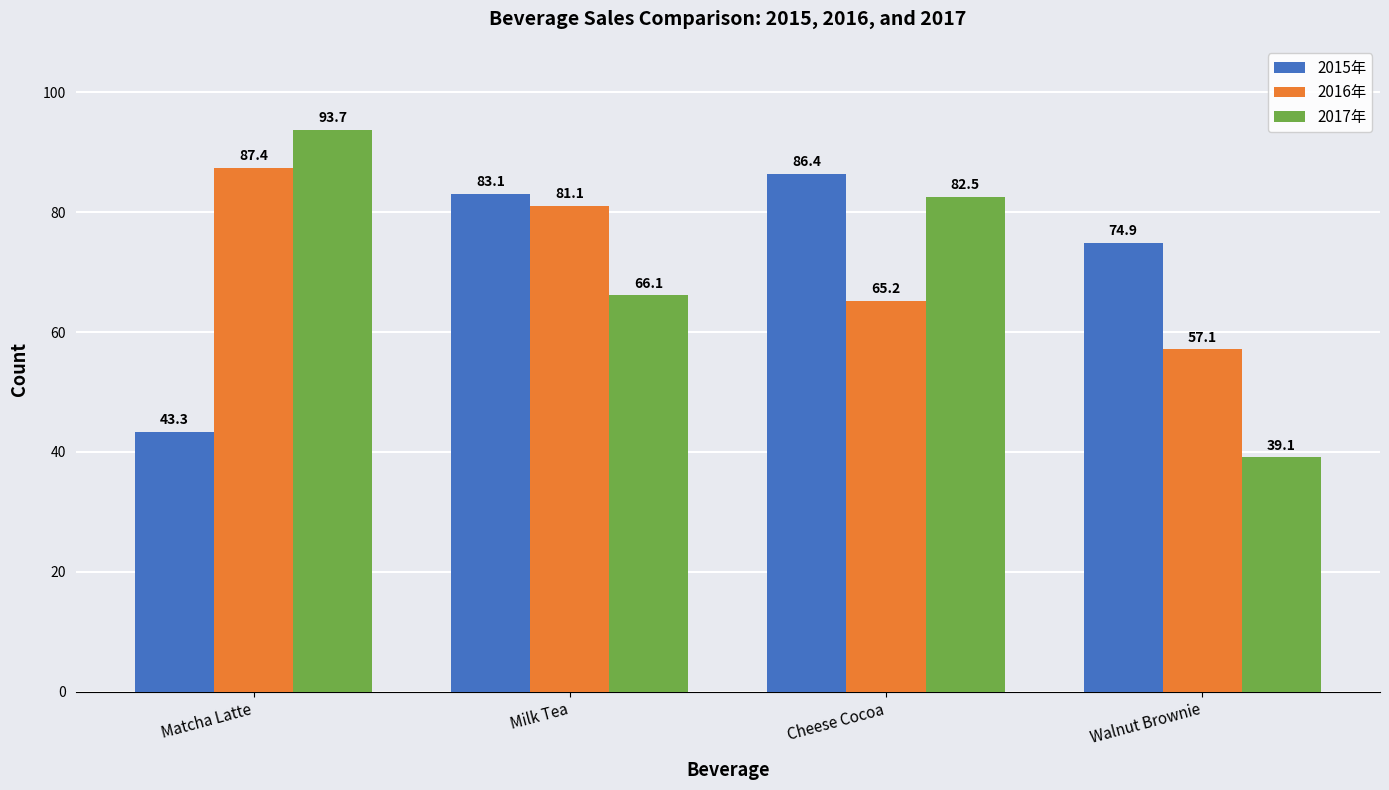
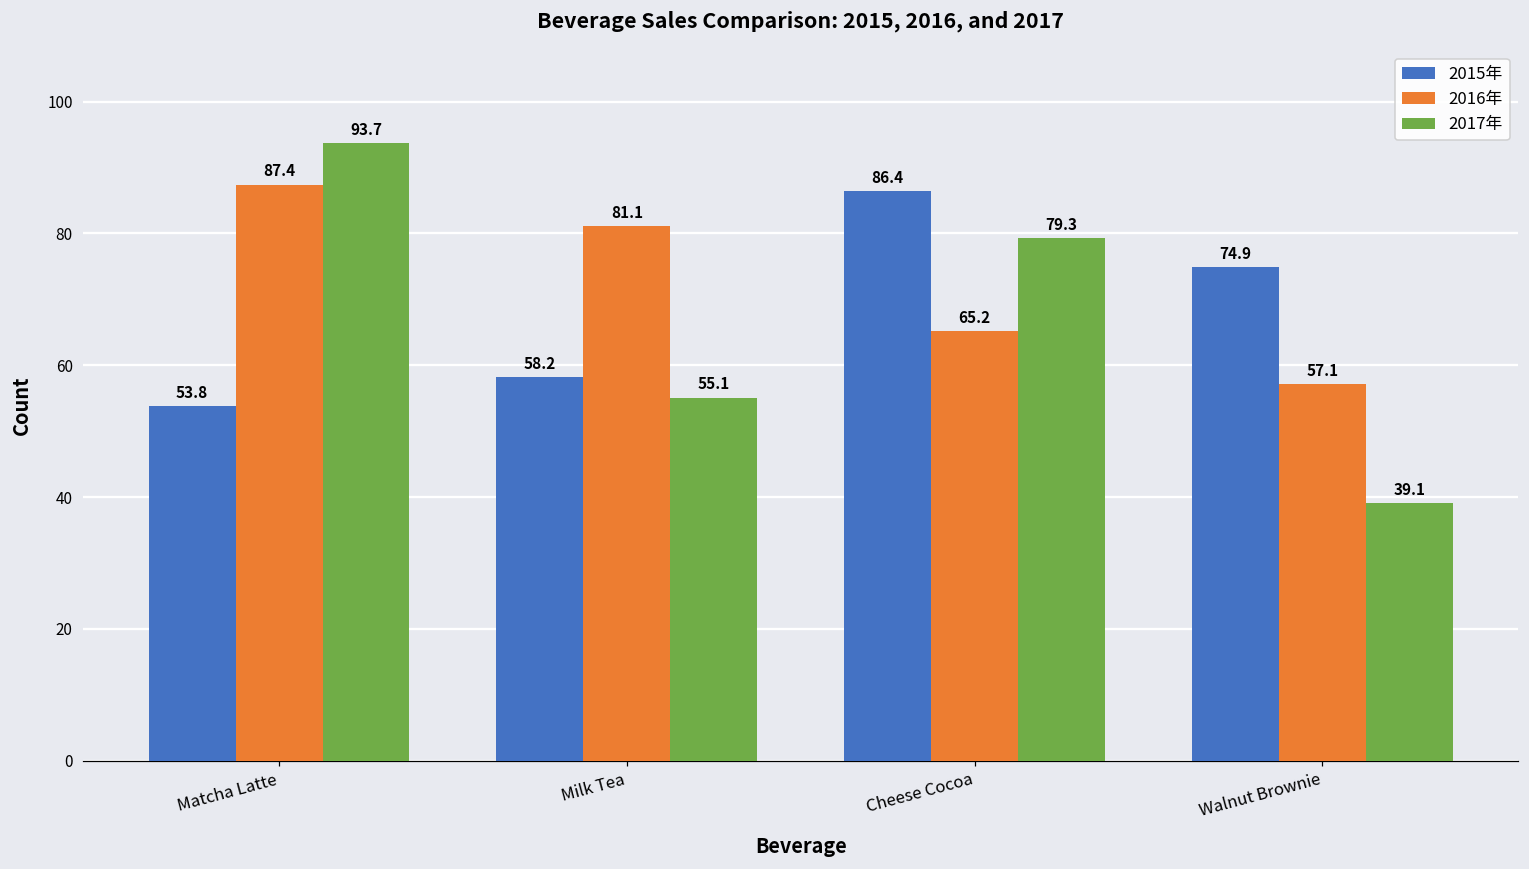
  {
    "2015年": {
-     "Matcha Latte": 43.3,
-     "Milk Tea": 83.1,
+     "Matcha Latte": 53.8,
+     "Milk Tea": 58.2,
      "Cheese Cocoa": 86.4,
      "Walnut Brownie": 74.9
    },
    "2016年": {
      "Matcha Latte": 87.4,
      "Milk Tea": 81.1,
      "Cheese Cocoa": 65.2,
      "Walnut Brownie": 57.1
    },
    "2017年": {
      "Matcha Latte": 93.7,
-     "Milk Tea": 66.1,
-     "Cheese Cocoa": 82.5,
+     "Milk Tea": 55.1,
+     "Cheese Cocoa": 79.3,
      "Walnut Brownie": 39.1
    }
  }
